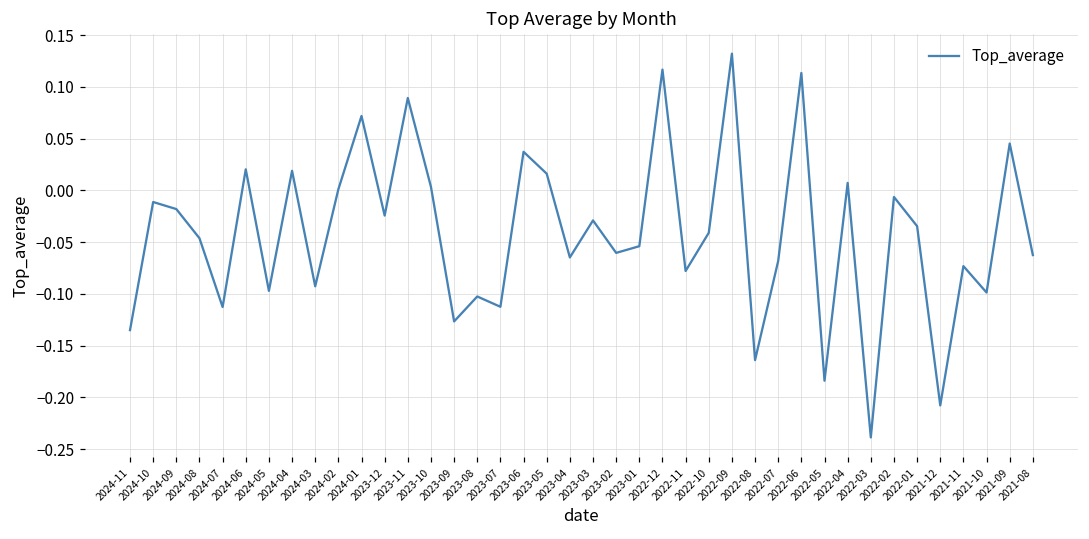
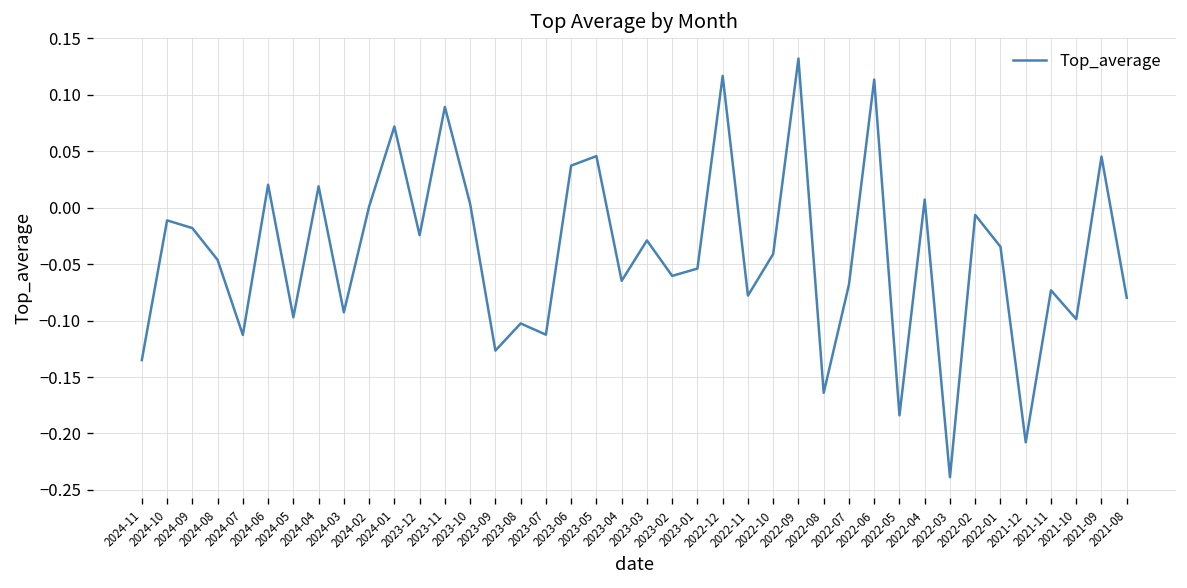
  {
    "2024-11": -0.14,
    "2024-10": -0.01,
    "2024-09": -0.02,
    "2024-08": -0.05,
    "2024-07": -0.11,
    "2024-06": 0.02,
    "2024-05": -0.10,
    "2024-04": 0.02,
    "2024-03": -0.09,
    "2024-02": 0.00,
    "2024-01": 0.07,
    "2023-12": -0.02,
    "2023-11": 0.09,
    "2023-10": 0.00,
    "2023-09": -0.13,
    "2023-08": -0.10,
    "2023-07": -0.11,
    "2023-06": 0.04,
-   "2023-05": 0.02,
+   "2023-05": 0.05,
    "2023-04": -0.06,
    "2023-03": -0.03,
    "2023-02": -0.06,
    "2023-01": -0.05,
    "2022-12": 0.12,
    "2022-11": -0.08,
    "2022-10": -0.04,
    "2022-09": 0.13,
    "2022-08": -0.16,
    "2022-07": -0.07,
    "2022-06": 0.11,
    "2022-05": -0.18,
    "2022-04": 0.01,
    "2022-03": -0.24,
    "2022-02": -0.01,
    "2022-01": -0.03,
    "2021-12": -0.21,
    "2021-11": -0.07,
    "2021-10": -0.10,
    "2021-09": 0.05,
-   "2021-08": -0.06
+   "2021-08": -0.08
  }
